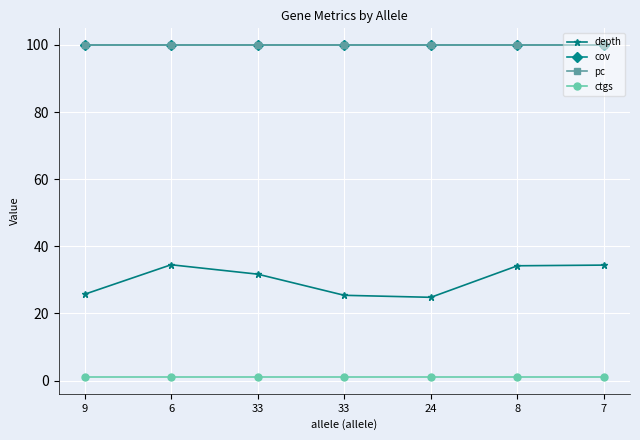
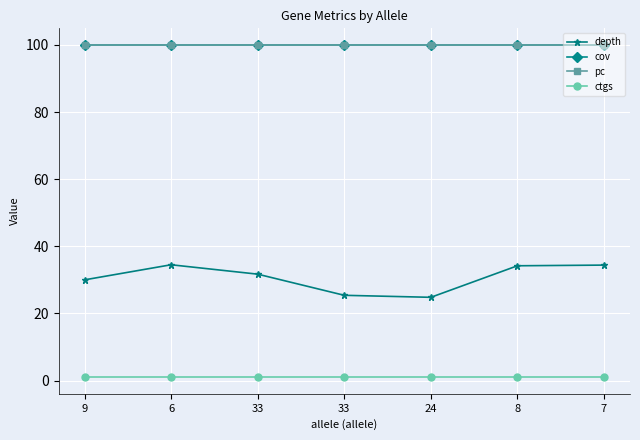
  {
    "depth": {
-     "9": 26,
+     "9": 30,
      "6": 35,
      "24": 25,
      "8": 34,
      "7": 34
    }
  }
